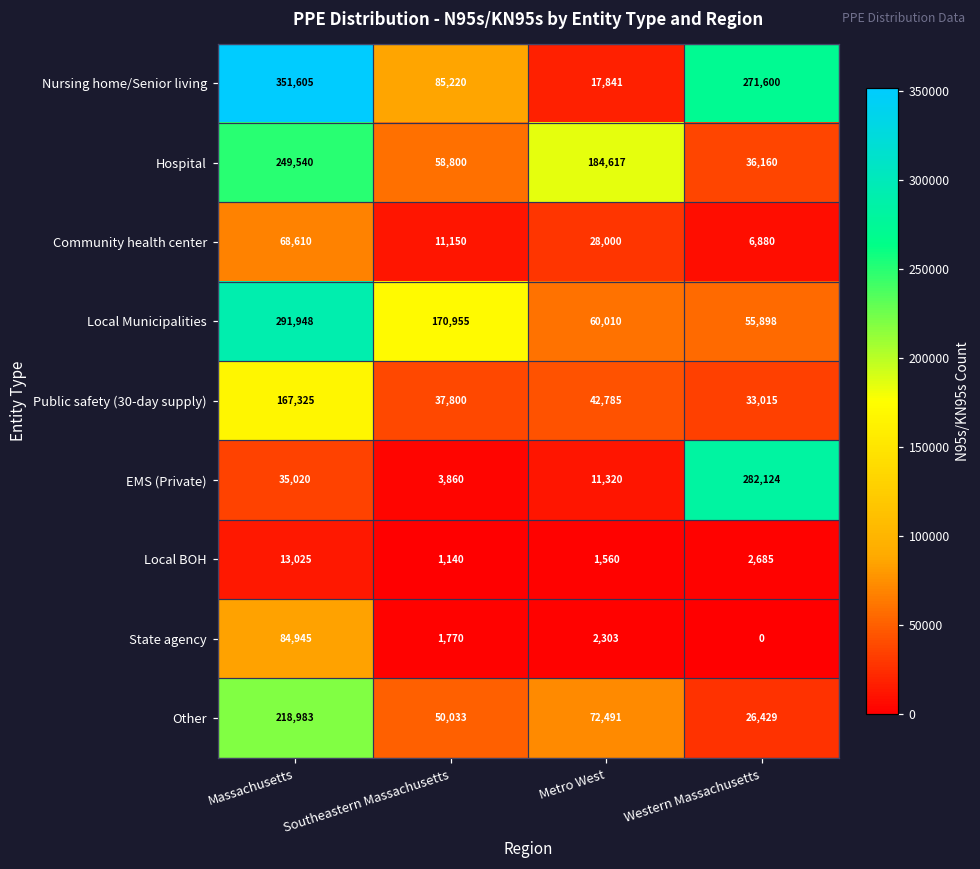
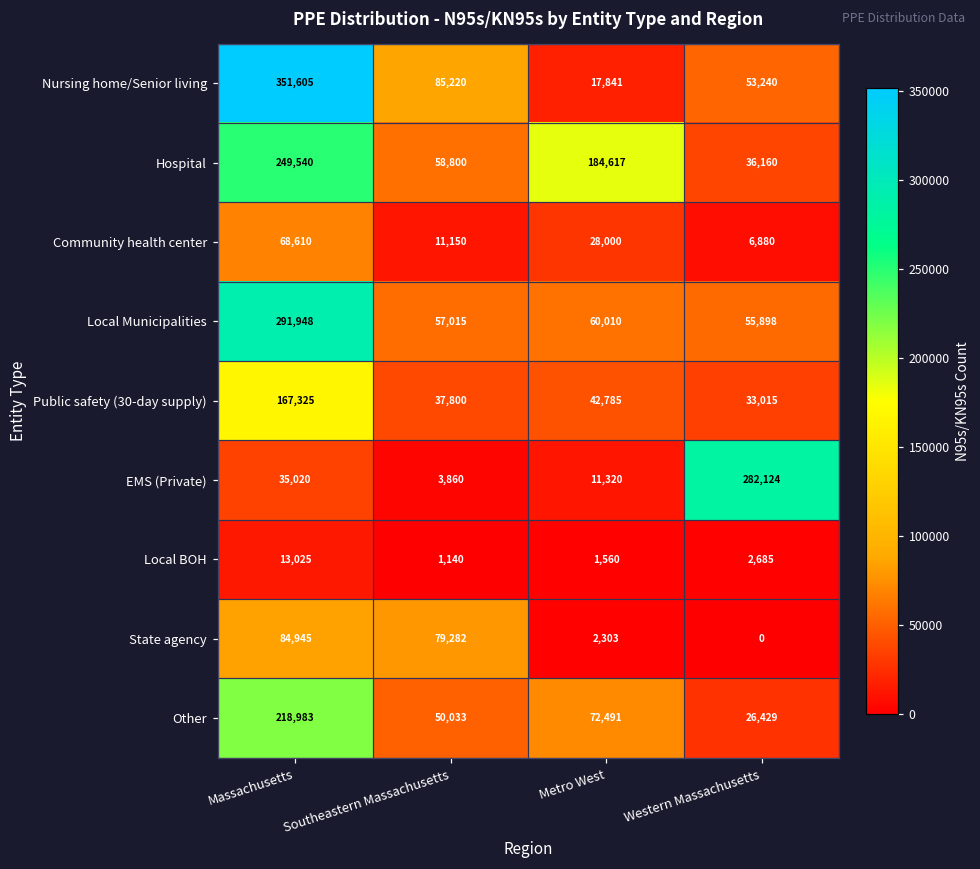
  {
    "Nursing home/Senior living": {
      "Massachusetts": "351,605",
      "Southeastern Massachusetts": "85,220",
      "Metro West": "17,841",
-     "Western Massachusetts": "271,600"
+     "Western Massachusetts": "53,240"
    },
    "Hospital": {
      "Massachusetts": "249,540",
      "Southeastern Massachusetts": "58,800",
      "Metro West": "184,617",
      "Western Massachusetts": "36,160"
    },
    "Community health center": {
      "Massachusetts": "68,610",
      "Southeastern Massachusetts": "11,150",
      "Metro West": "28,000",
      "Western Massachusetts": "6,880"
    },
    "Local Municipalities": {
      "Massachusetts": "291,948",
-     "Southeastern Massachusetts": "170,955",
+     "Southeastern Massachusetts": "57,015",
      "Metro West": "60,010",
      "Western Massachusetts": "55,898"
    },
    "Public safety (30-day supply)": {
      "Massachusetts": "167,325",
      "Southeastern Massachusetts": "37,800",
      "Metro West": "42,785",
      "Western Massachusetts": "33,015"
    },
    "EMS (Private)": {
      "Massachusetts": "35,020",
      "Southeastern Massachusetts": "3,860",
      "Metro West": "11,320",
      "Western Massachusetts": "282,124"
    },
    "Local BOH": {
      "Massachusetts": "13,025",
      "Southeastern Massachusetts": "1,140",
      "Metro West": "1,560",
      "Western Massachusetts": "2,685"
    },
    "State agency": {
      "Massachusetts": "84,945",
-     "Southeastern Massachusetts": "1,770",
+     "Southeastern Massachusetts": "79,282",
      "Metro West": "2,303",
      "Western Massachusetts": "0"
    },
    "Other": {
      "Massachusetts": "218,983",
      "Southeastern Massachusetts": "50,033",
      "Metro West": "72,491",
      "Western Massachusetts": "26,429"
    }
  }
